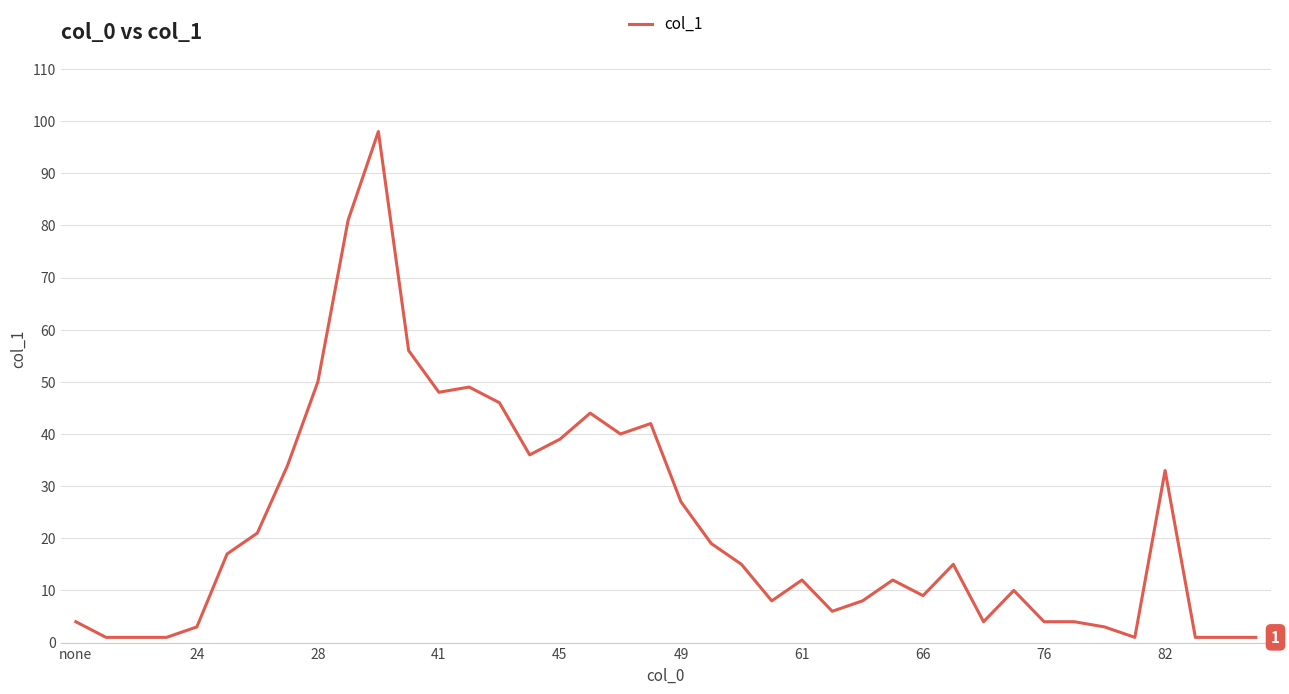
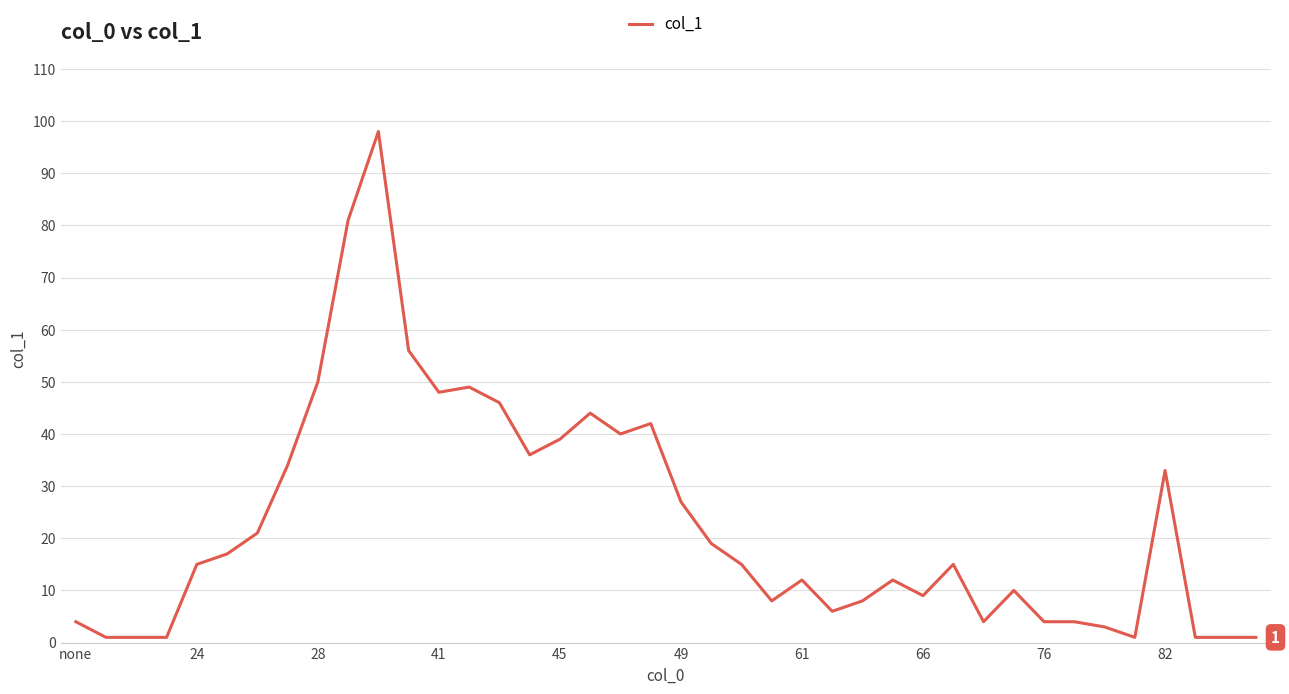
  {
-   "24": 3,
+   "24": 15,
    "82": 33
  }
